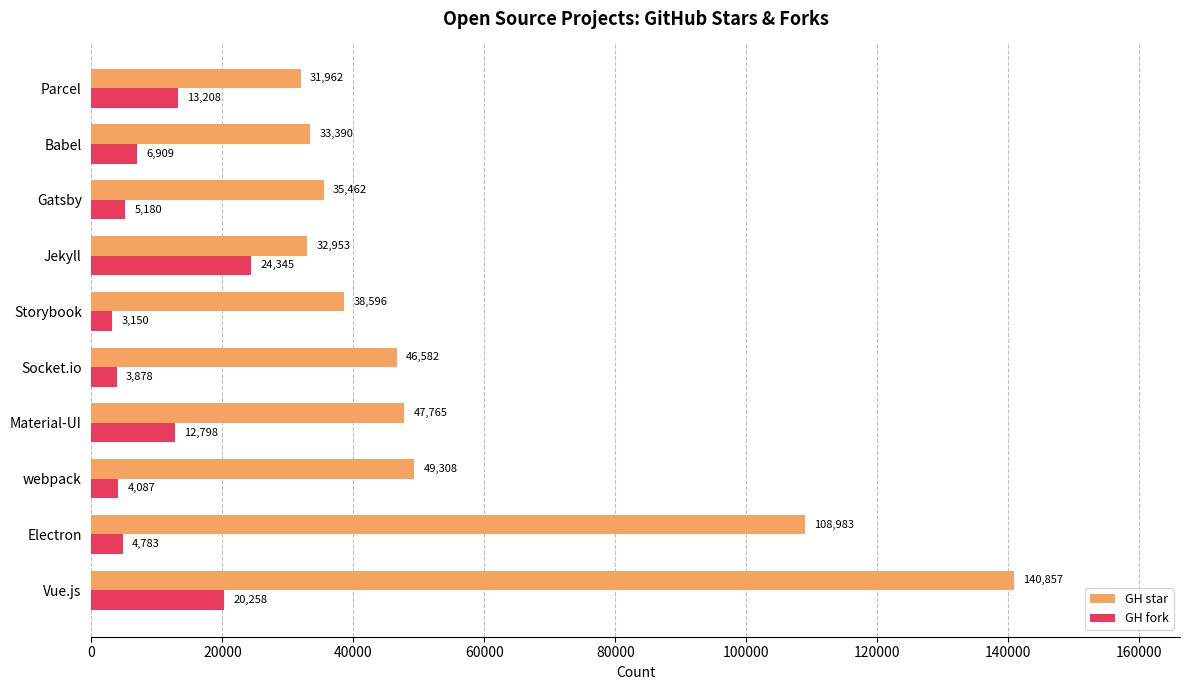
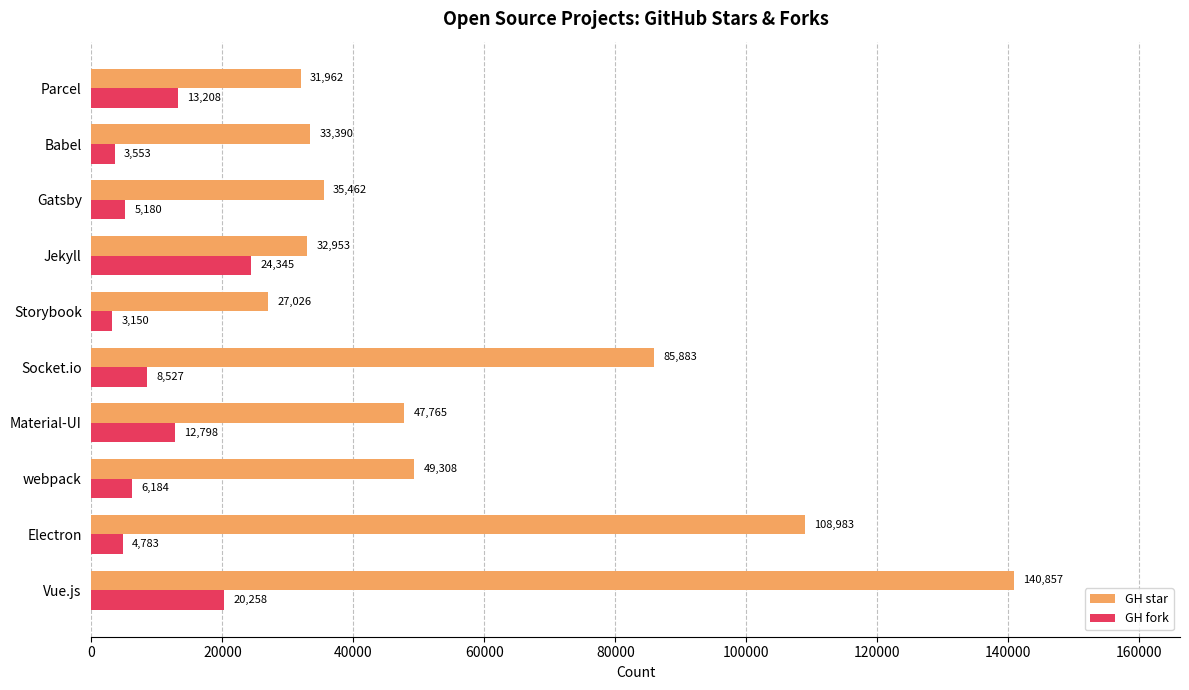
  {
    "GH star": {
      "Parcel": "31,962",
      "Babel": "33,390",
      "Gatsby": "35,462",
      "Jekyll": "32,953",
-     "Storybook": "38,596",
-     "Socket.io": "46,582",
+     "Storybook": "27,026",
+     "Socket.io": "85,883",
      "Material-UI": "47,765",
      "webpack": "49,308",
      "Electron": "108,983",
      "Vue.js": "140,857"
    },
    "GH fork": {
      "Parcel": "13,208",
-     "Babel": "6,909",
+     "Babel": "3,553",
      "Gatsby": "5,180",
      "Jekyll": "24,345",
      "Storybook": "3,150",
-     "Socket.io": "3,878",
+     "Socket.io": "8,527",
      "Material-UI": "12,798",
-     "webpack": "4,087",
+     "webpack": "6,184",
      "Electron": "4,783",
      "Vue.js": "20,258"
    }
  }
